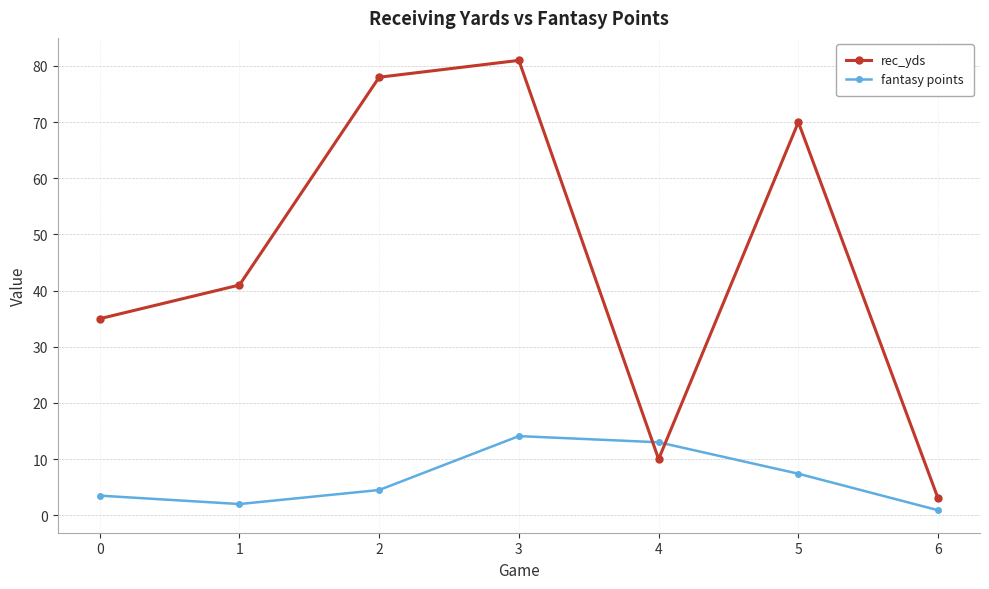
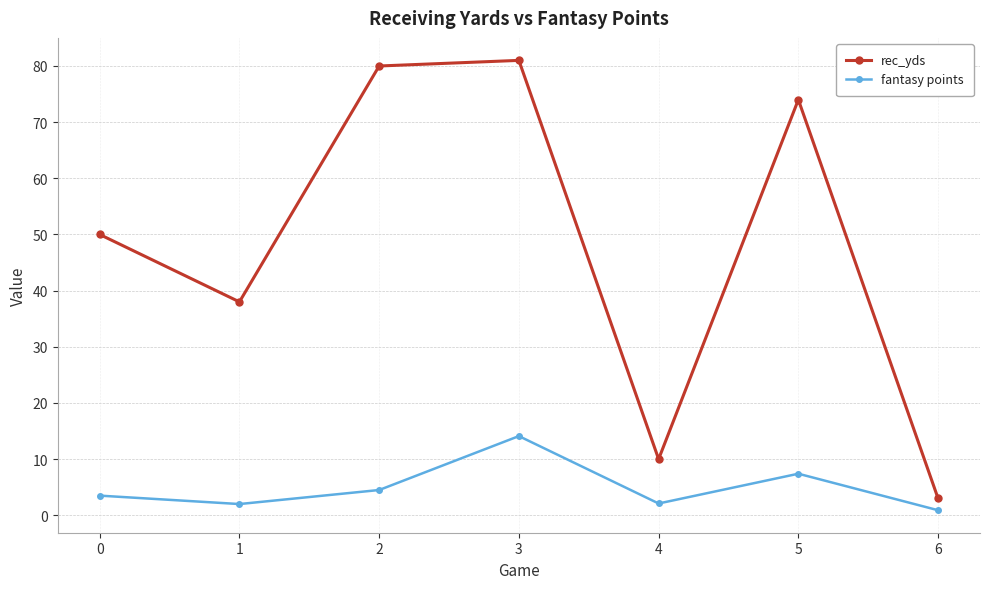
  {
    "rec_yds": {
-     "0": 35,
-     "1": 41,
-     "2": 78,
+     "0": 50,
+     "1": 38,
+     "2": 80,
      "3": 81,
      "4": 10,
-     "5": 70,
+     "5": 74,
      "6": 3
    },
    "fantasy points": {
      "0": 4,
      "1": 2,
      "2": 5,
      "3": 14,
-     "4": 13,
+     "4": 2,
      "5": 7,
      "6": 1
    }
  }
